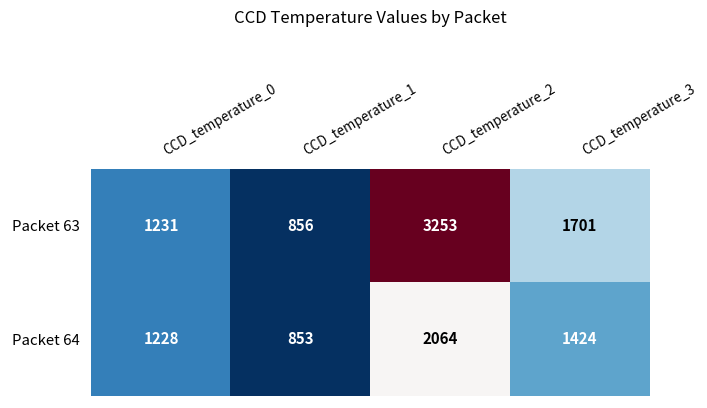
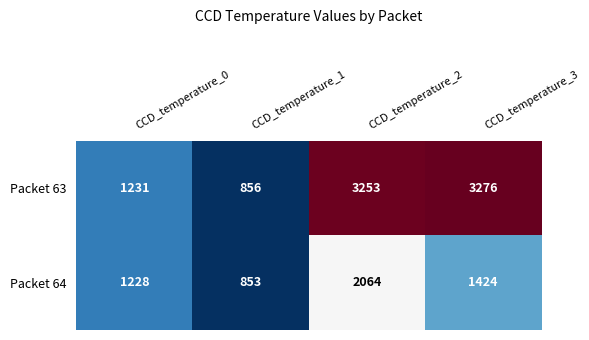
  {
    "Packet 63": {
      "CCD_temperature_0": 1231,
      "CCD_temperature_1": 856,
      "CCD_temperature_2": 3253,
-     "CCD_temperature_3": 1701
+     "CCD_temperature_3": 3276
    },
    "Packet 64": {
      "CCD_temperature_0": 1228,
      "CCD_temperature_1": 853,
      "CCD_temperature_2": 2064,
      "CCD_temperature_3": 1424
    }
  }
